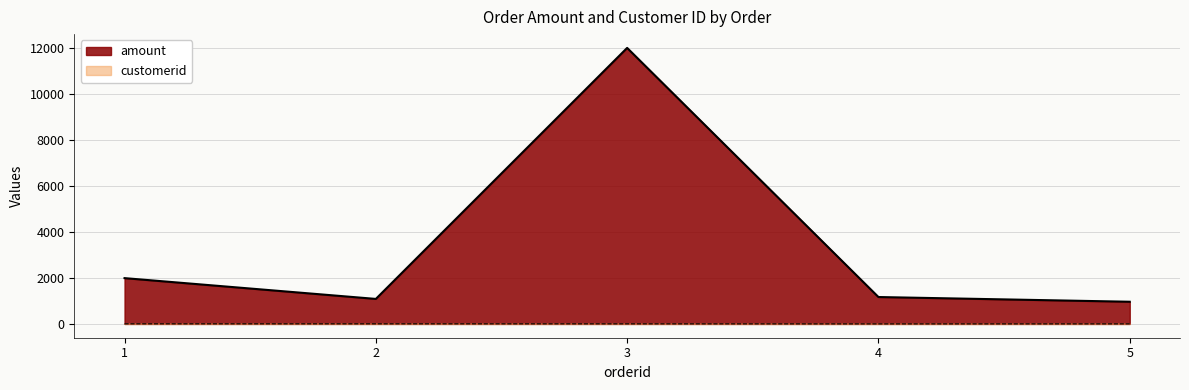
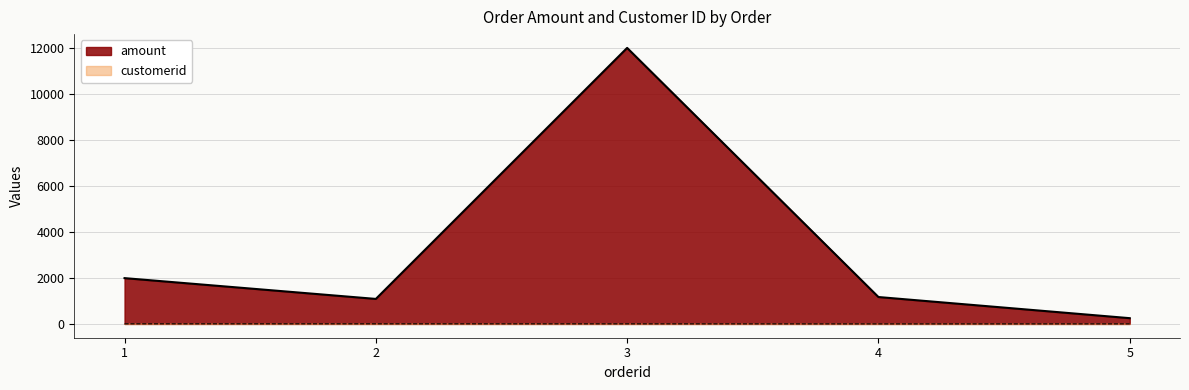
  {
    "amount": {
      "1": 2000,
      "2": 1100,
      "3": 12000,
      "4": 1200,
-     "5": 1000
+     "5": 300
    },
    "customerid": {
      "1": 0,
      "2": 0,
      "3": 0,
      "4": 0,
      "5": 0
    }
  }
